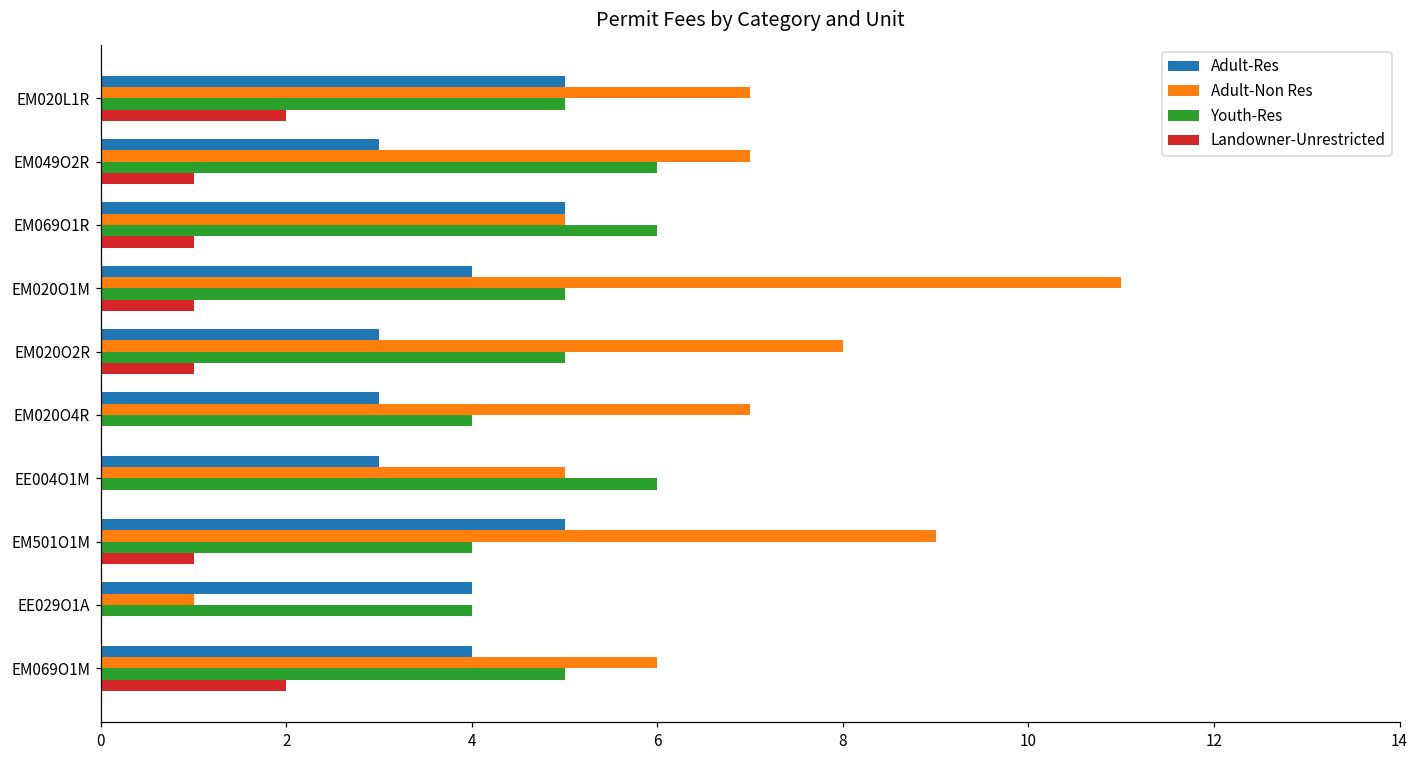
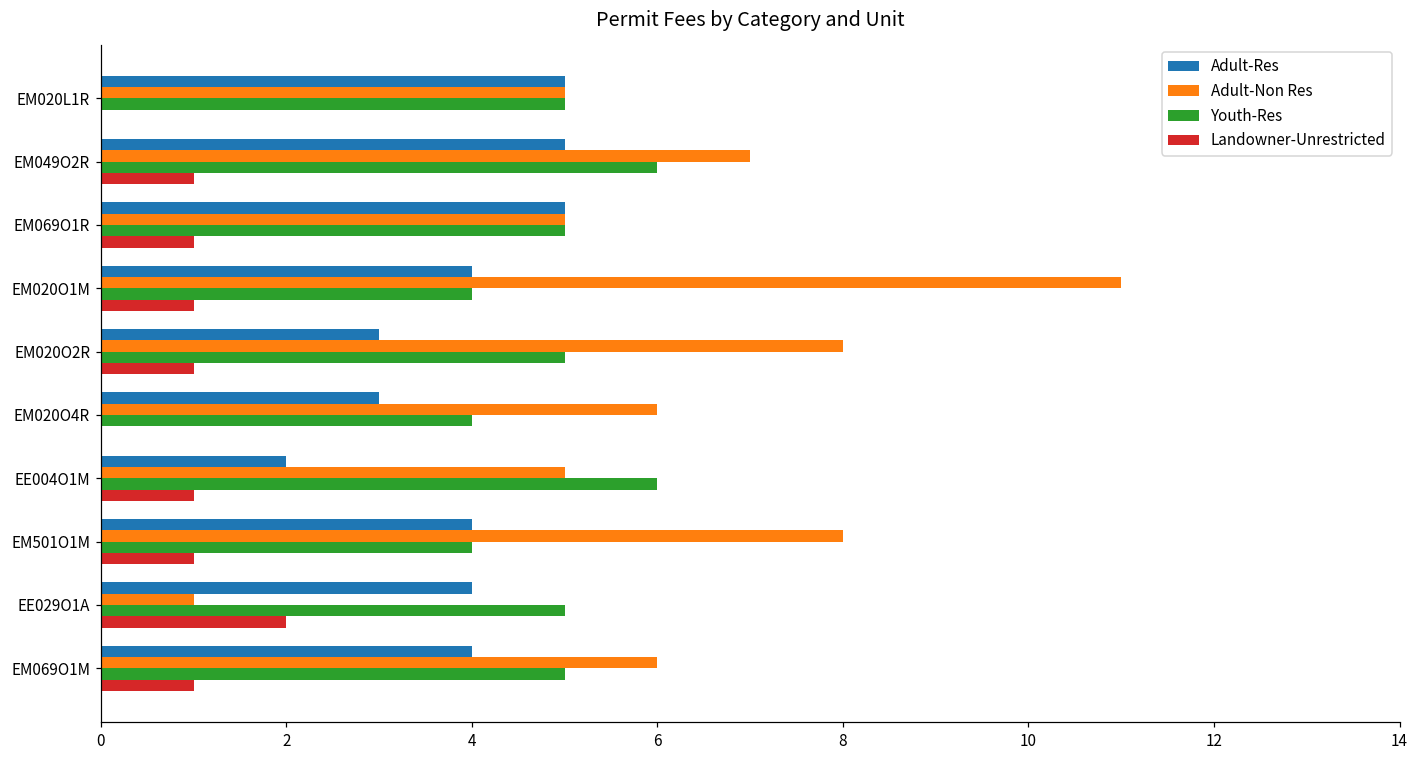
  {
    "Adult-Res": {
      "EM020L1R": 5,
-     "EM049O2R": 3,
+     "EM049O2R": 5,
      "EM069O1R": 5,
      "EM020O1M": 4,
      "EM020O2R": 3,
      "EM020O4R": 3,
-     "EE004O1M": 3,
-     "EM501O1M": 5,
+     "EE004O1M": 2,
+     "EM501O1M": 4,
      "EE029O1A": 4,
      "EM069O1M": 4
    },
    "Adult-Non Res": {
-     "EM020L1R": 7,
+     "EM020L1R": 5,
      "EM049O2R": 7,
      "EM069O1R": 5,
      "EM020O1M": 11,
      "EM020O2R": 8,
-     "EM020O4R": 7,
+     "EM020O4R": 6,
      "EE004O1M": 5,
-     "EM501O1M": 9,
+     "EM501O1M": 8,
      "EE029O1A": 1,
      "EM069O1M": 6
    },
    "Youth-Res": {
      "EM020L1R": 5,
      "EM049O2R": 6,
-     "EM069O1R": 6,
-     "EM020O1M": 5,
+     "EM069O1R": 5,
+     "EM020O1M": 4,
      "EM020O2R": 5,
      "EM020O4R": 4,
      "EE004O1M": 6,
      "EM501O1M": 4,
-     "EE029O1A": 4,
+     "EE029O1A": 5,
      "EM069O1M": 5
    },
    "Landowner-Unrestricted": {
-     "EM020L1R": 2,
+     "EM020L1R": 0,
      "EM049O2R": 1,
      "EM069O1R": 1,
      "EM020O1M": 1,
      "EM020O2R": 1,
      "EM020O4R": 0,
-     "EE004O1M": 0,
+     "EE004O1M": 1,
      "EM501O1M": 1,
-     "EE029O1A": 0,
-     "EM069O1M": 2
+     "EE029O1A": 2,
+     "EM069O1M": 1
    }
  }
